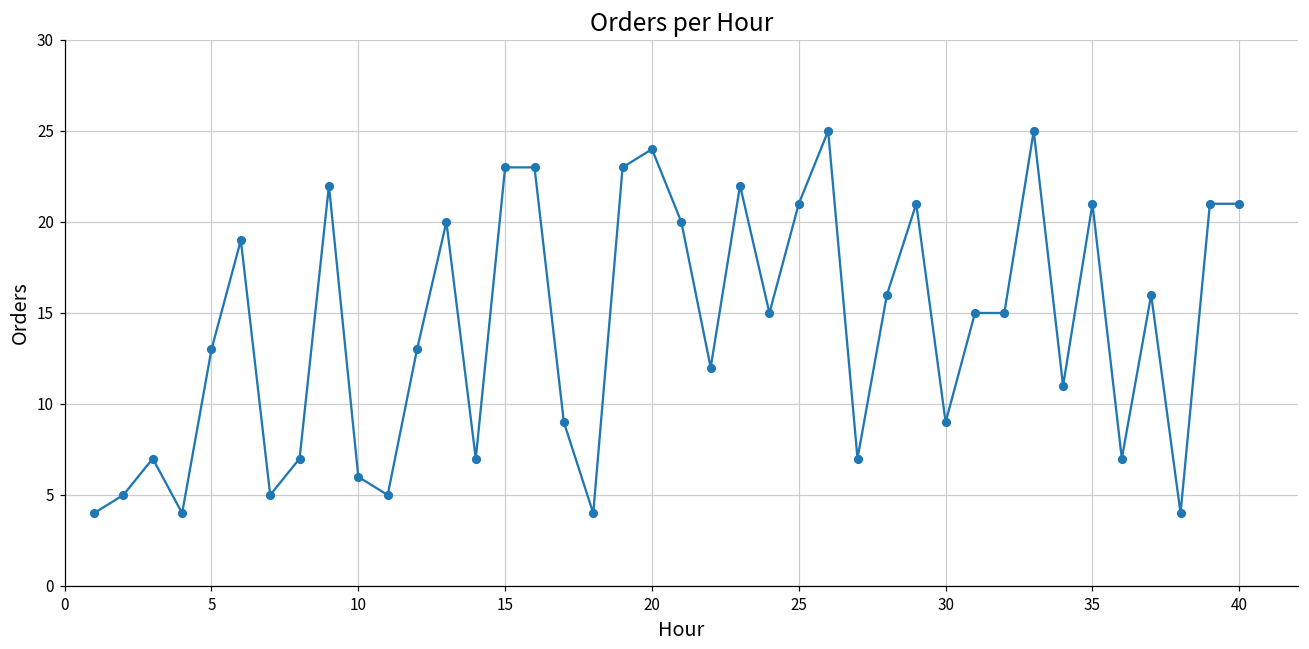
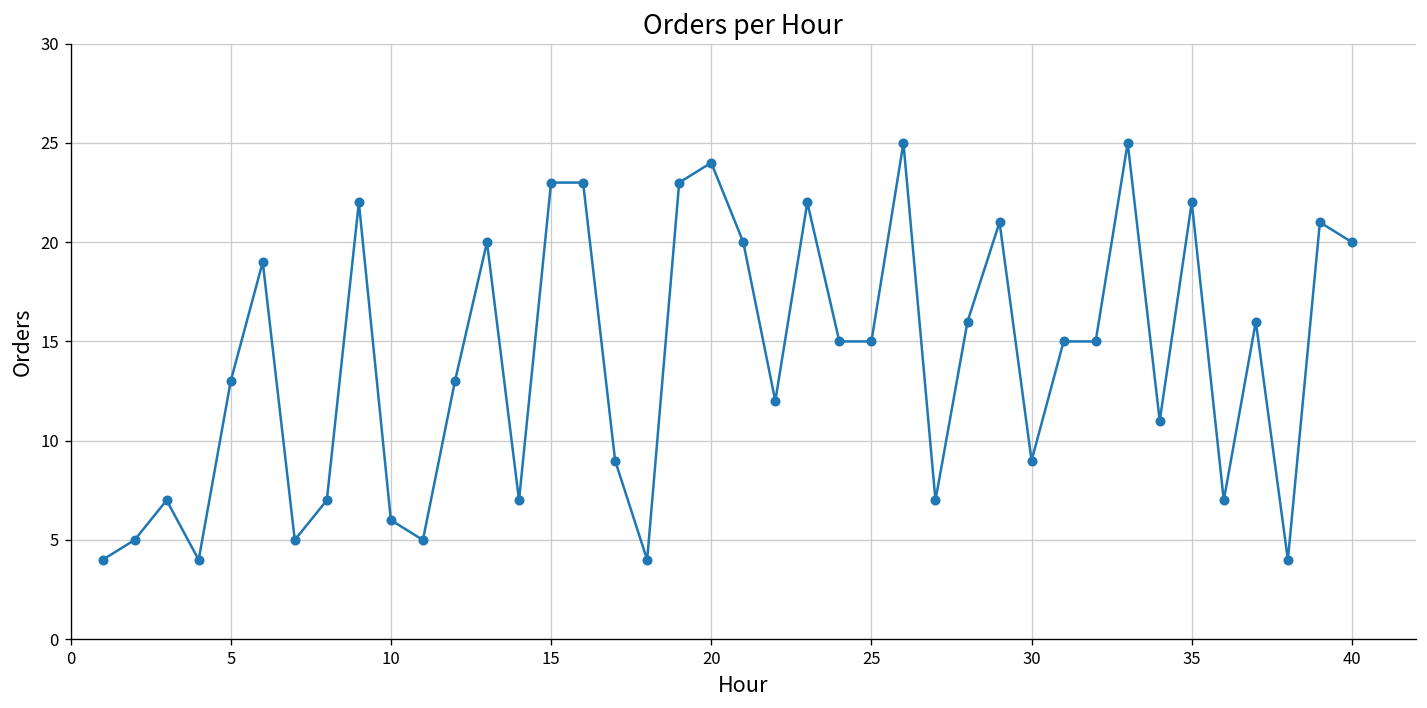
  {
    "5": 13,
    "10": 6,
    "15": 23,
    "20": 24,
-   "25": 21,
+   "25": 15,
    "30": 9,
-   "35": 21,
-   "40": 21
+   "35": 22,
+   "40": 20
  }
